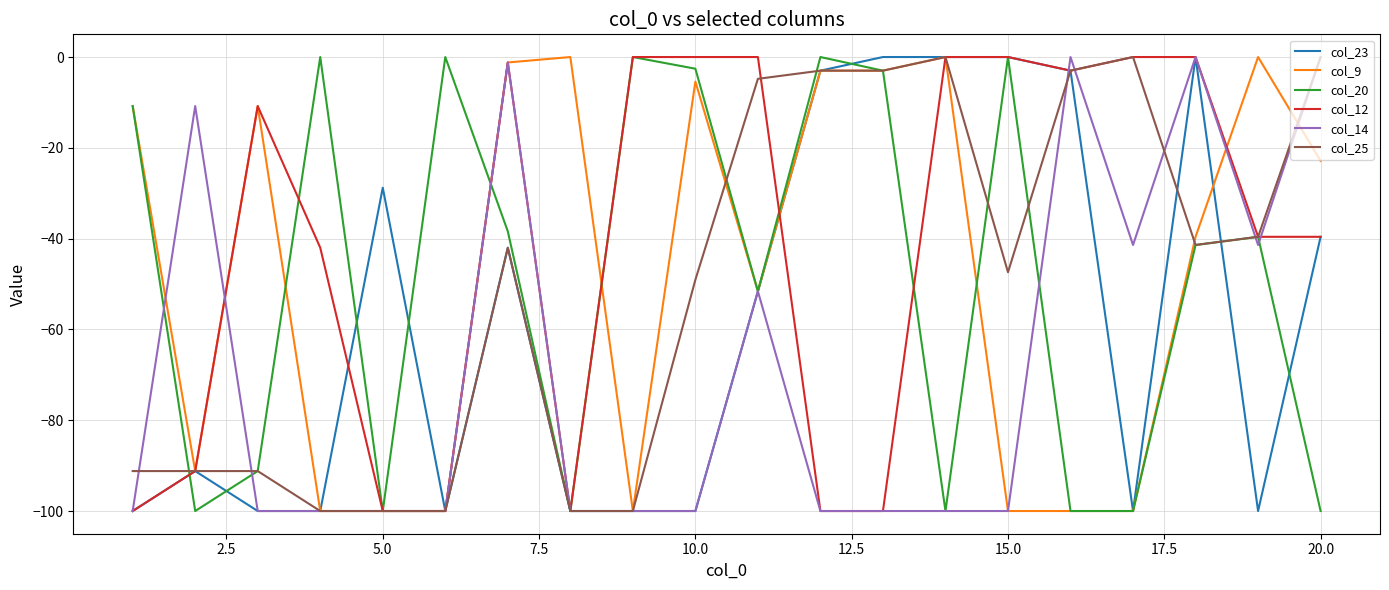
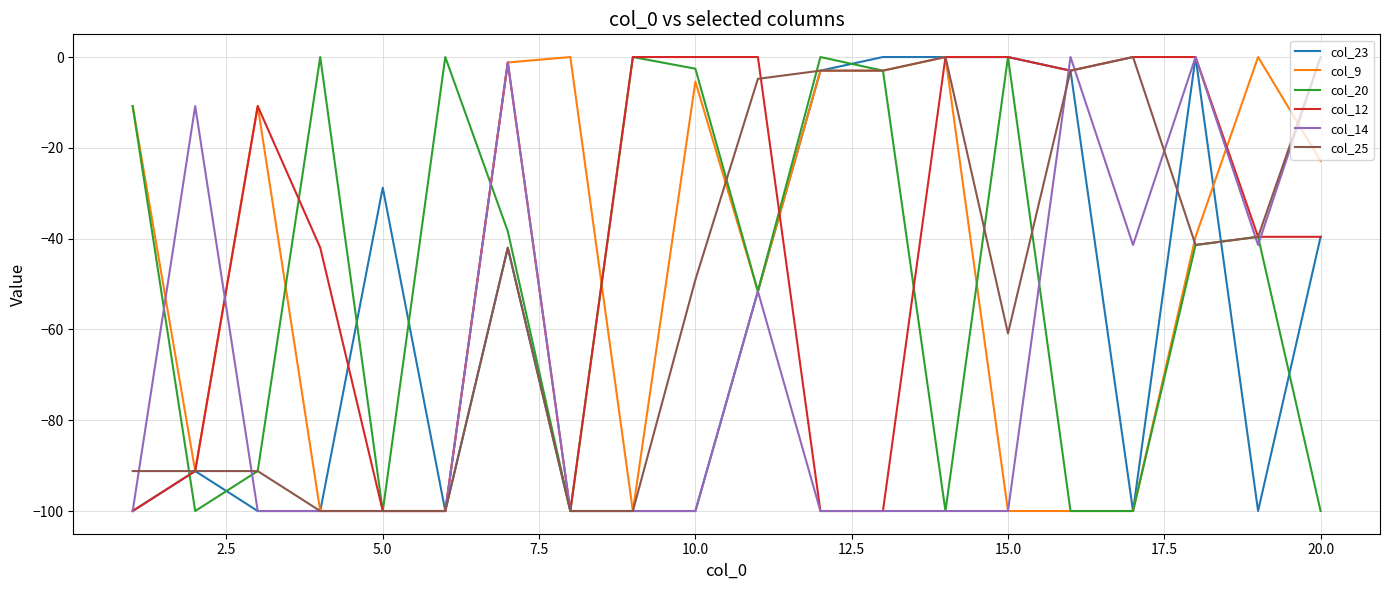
  {
    "col_23": {
      "5.0": -29
    },
    "col_9": {
      "10.0": -5,
      "20.0": -23
    },
    "col_20": {
      "10.0": -3,
      "20.0": -100
    },
    "col_12": {
      "10.0": 0
    },
    "col_25": {
      "10.0": -49,
-     "15.0": -47
+     "15.0": -61
    }
  }
